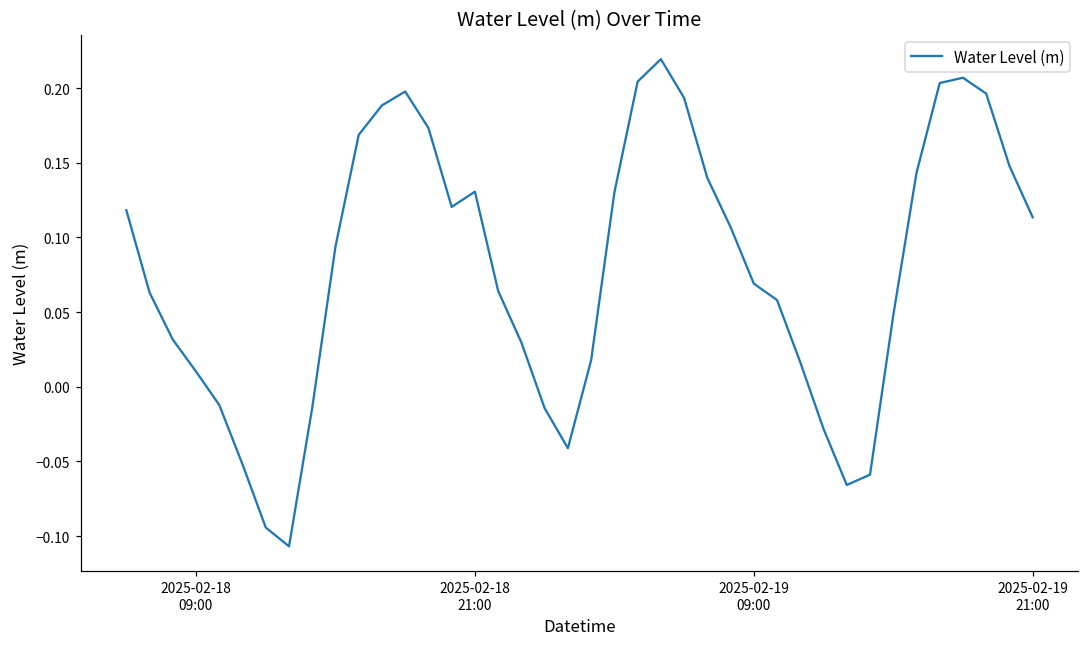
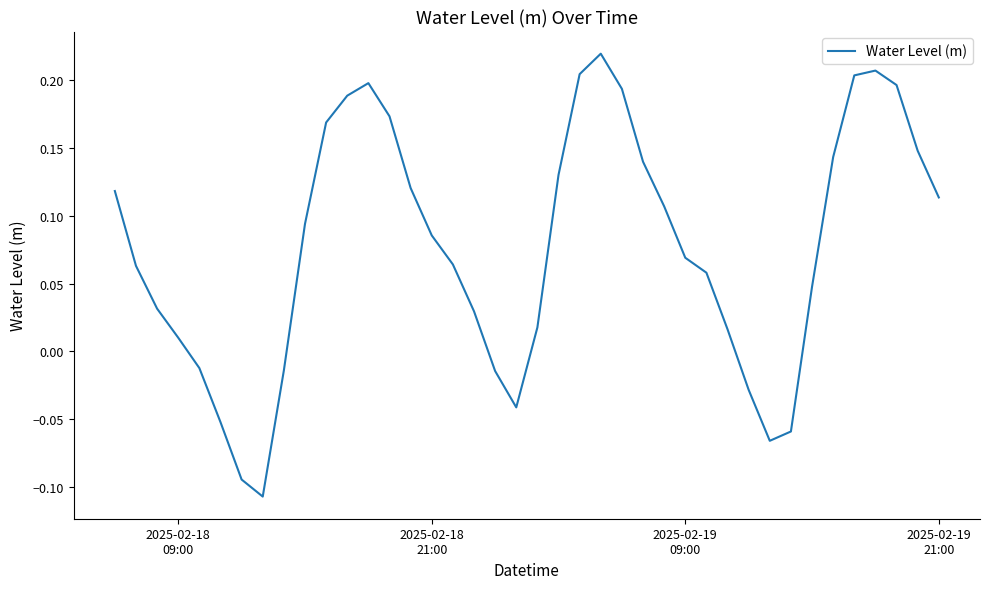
  {
    "2025-02-18 09:00": 0.010,
-   "2025-02-18 21:00": 0.131,
+   "2025-02-18 21:00": 0.086,
    "2025-02-19 09:00": 0.069,
    "2025-02-19 21:00": 0.113
  }
